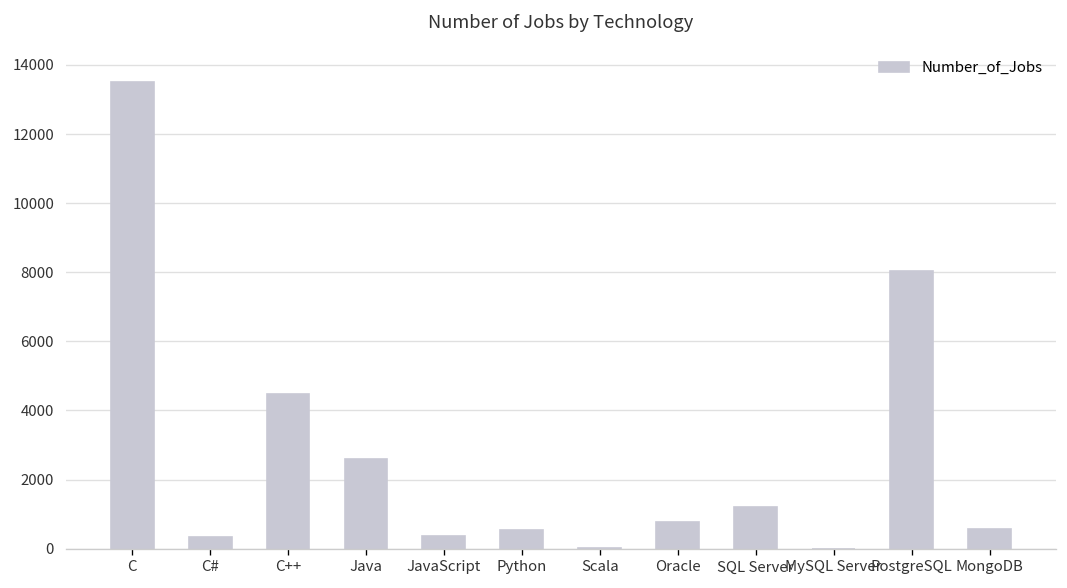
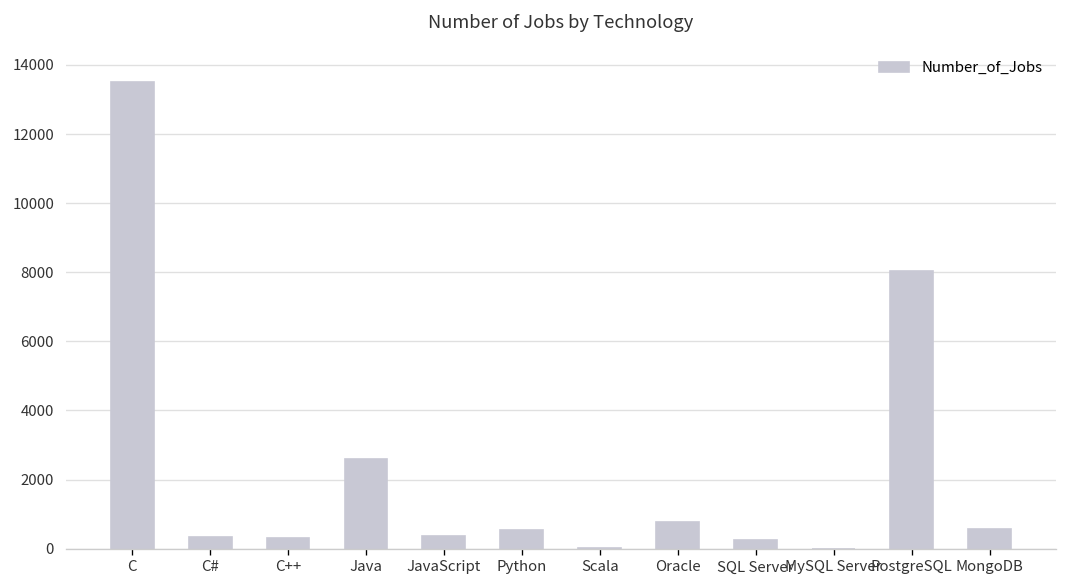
  {
    "C": 13500,
    "C#": 300,
-   "C++": 4500,
+   "C++": 300,
    "Java": 2600,
    "JavaScript": 400,
    "Python": 500,
    "Oracle": 800,
-   "SQL Server": 1200,
+   "SQL Server": 300,
    "MySQL Server": 0,
    "PostgreSQL": 8000,
    "MongoDB": 600
  }
